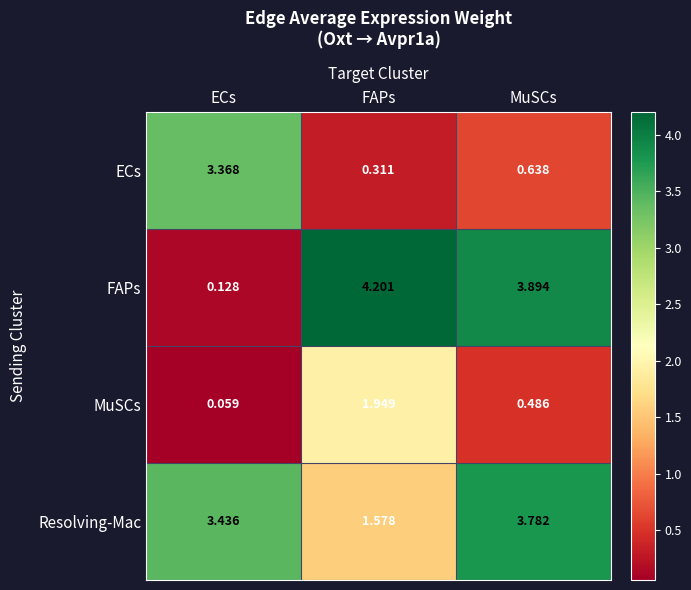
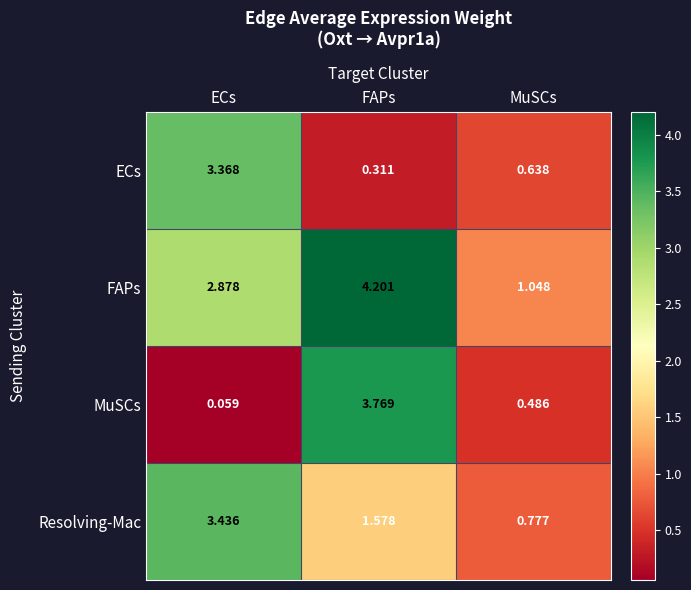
  {
    "ECs": {
      "ECs": 3.368,
      "FAPs": 0.311,
      "MuSCs": 0.638
    },
    "FAPs": {
-     "ECs": 0.128,
+     "ECs": 2.878,
      "FAPs": 4.201,
-     "MuSCs": 3.894
+     "MuSCs": 1.048
    },
    "MuSCs": {
      "ECs": 0.059,
-     "FAPs": 1.949,
+     "FAPs": 3.769,
      "MuSCs": 0.486
    },
    "Resolving-Mac": {
      "ECs": 3.436,
      "FAPs": 1.578,
-     "MuSCs": 3.782
+     "MuSCs": 0.777
    }
  }
